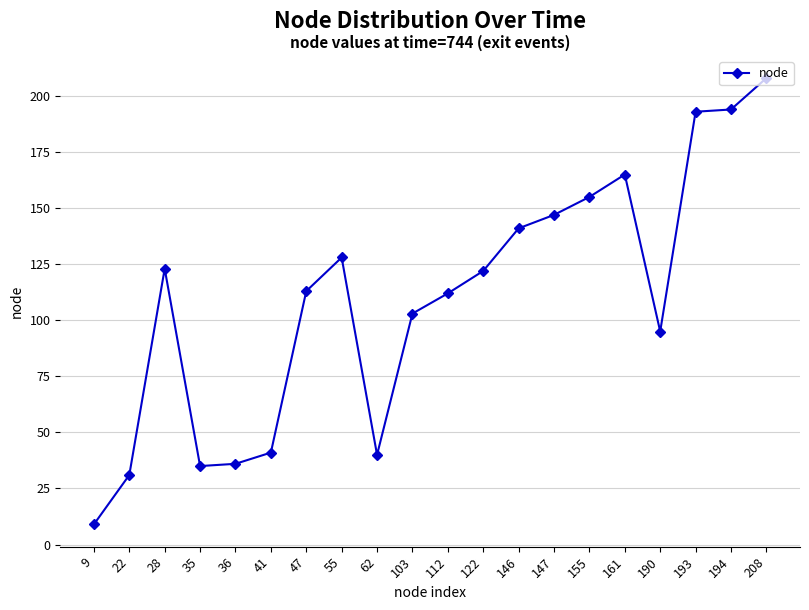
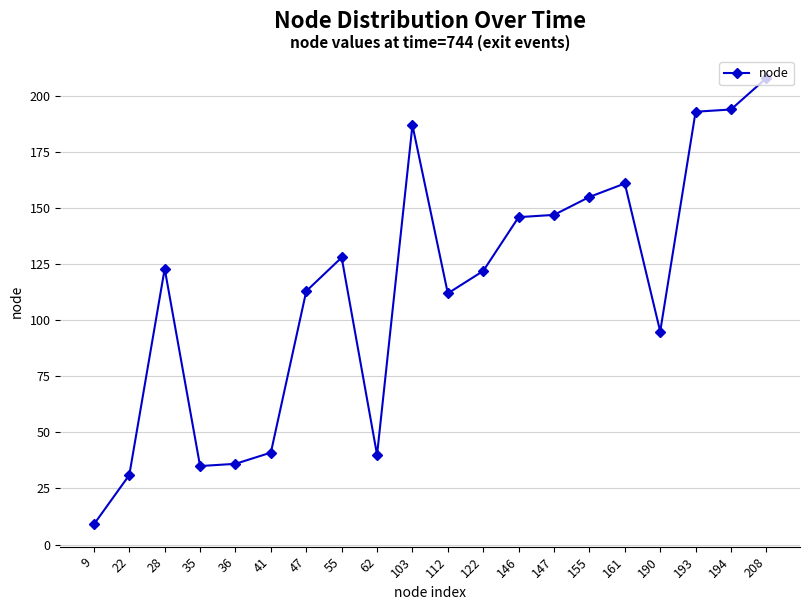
  {
    "9": 9,
    "22": 31,
    "28": 123,
    "35": 35,
    "36": 36,
    "41": 41,
    "47": 113,
    "55": 128,
    "62": 40,
-   "103": 103,
+   "103": 187,
    "112": 112,
    "122": 122,
-   "146": 141,
+   "146": 146,
    "147": 147,
    "155": 155,
-   "161": 165,
+   "161": 161,
    "190": 95,
    "193": 193,
    "194": 194
  }
